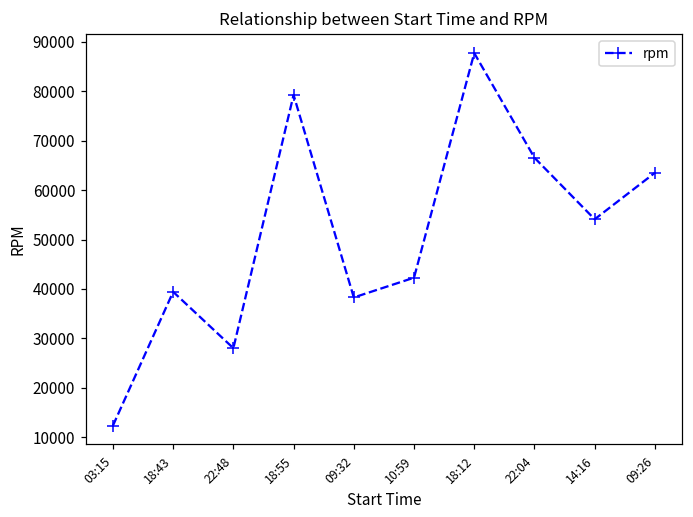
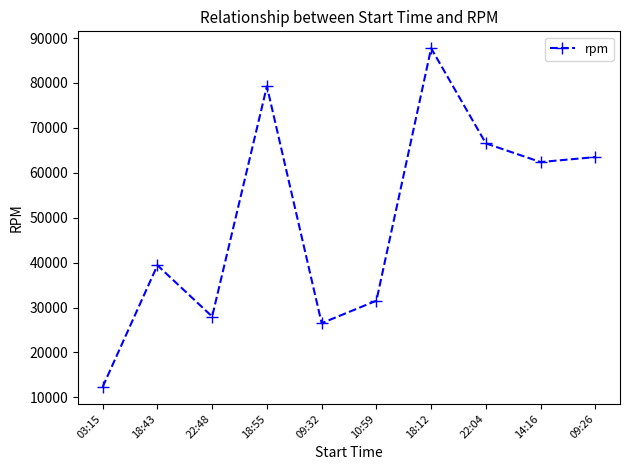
  {
    "03:15": 12000,
    "18:43": 39000,
    "22:48": 28000,
    "18:55": 79000,
-   "09:32": 38000,
-   "10:59": 42000,
+   "09:32": 27000,
+   "10:59": 32000,
    "18:12": 88000,
    "22:04": 67000,
-   "14:16": 54000,
+   "14:16": 62000,
    "09:26": 64000
  }
